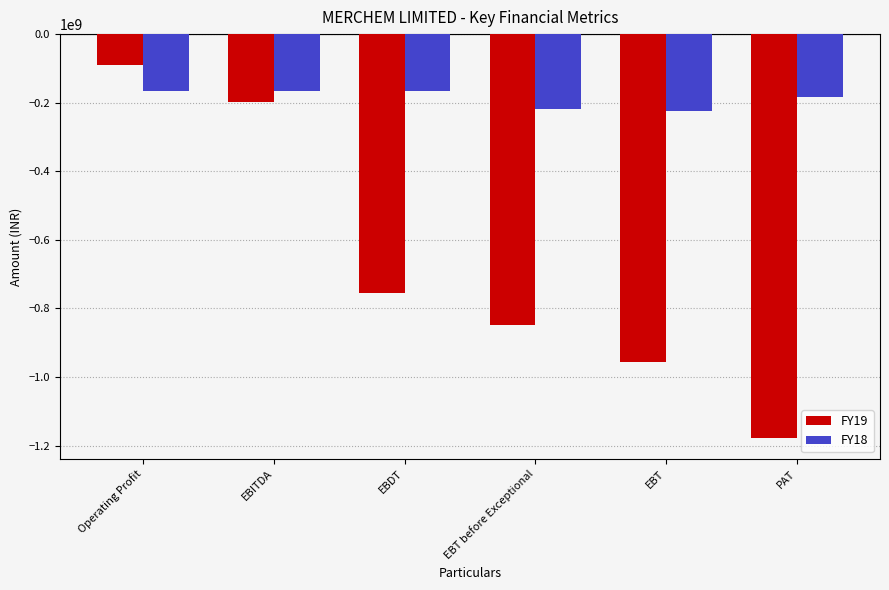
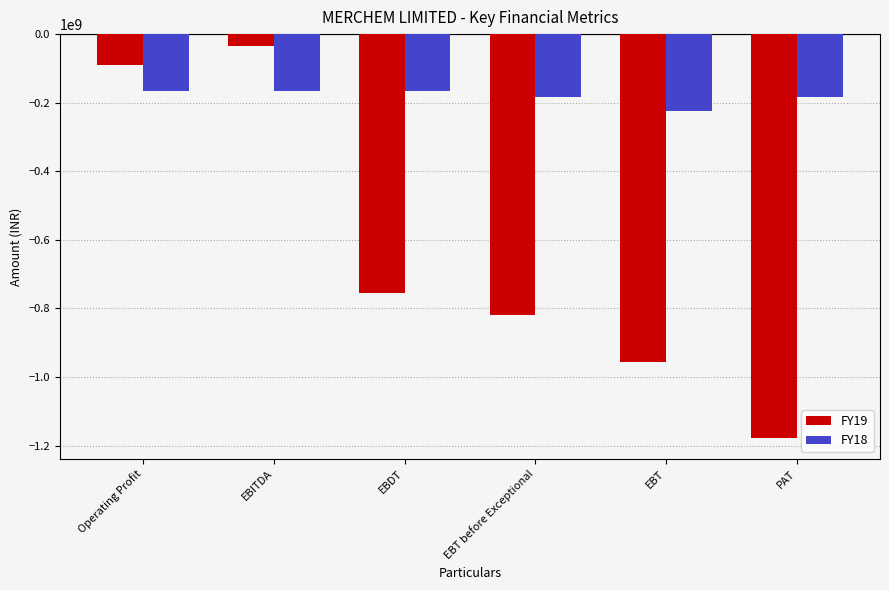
  {
    "FY19": {
      "Operating Profit": -90000000,
-     "EBITDA": -200000000,
+     "EBITDA": -30000000,
      "EBDT": -760000000,
-     "EBT before Exceptional": -850000000,
+     "EBT before Exceptional": -820000000,
      "EBT": -960000000,
      "PAT": -1180000000
    },
    "FY18": {
      "Operating Profit": -170000000,
      "EBITDA": -170000000,
      "EBDT": -170000000,
-     "EBT before Exceptional": -220000000,
+     "EBT before Exceptional": -180000000,
      "EBT": -220000000,
      "PAT": -180000000
    }
  }
